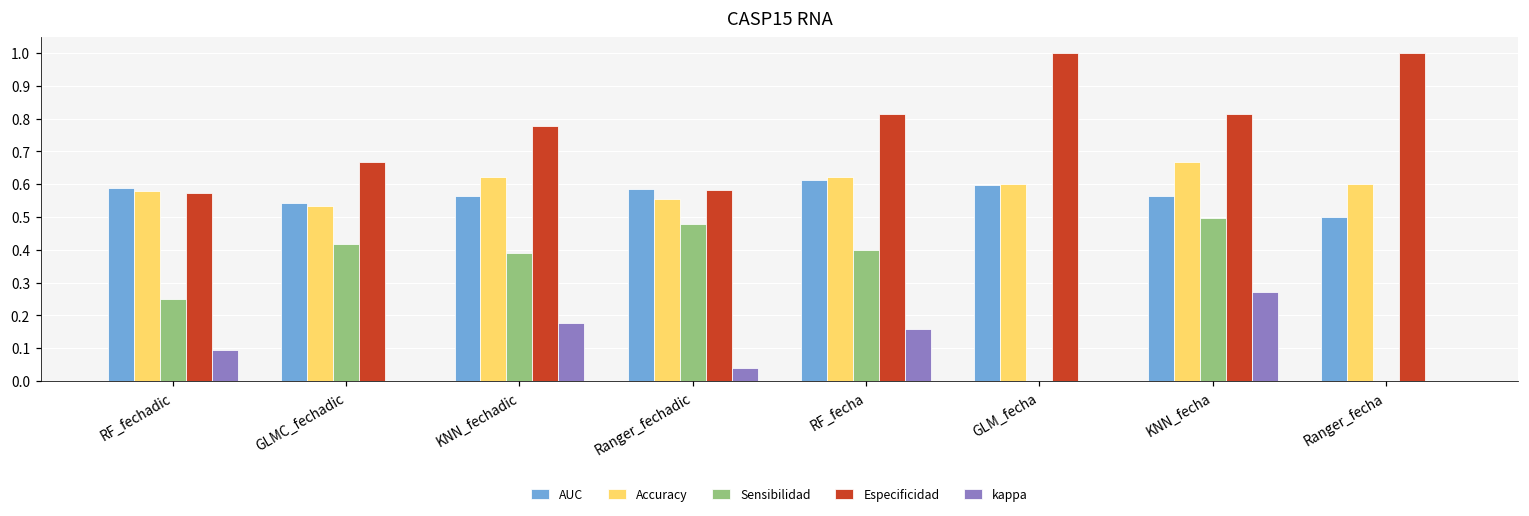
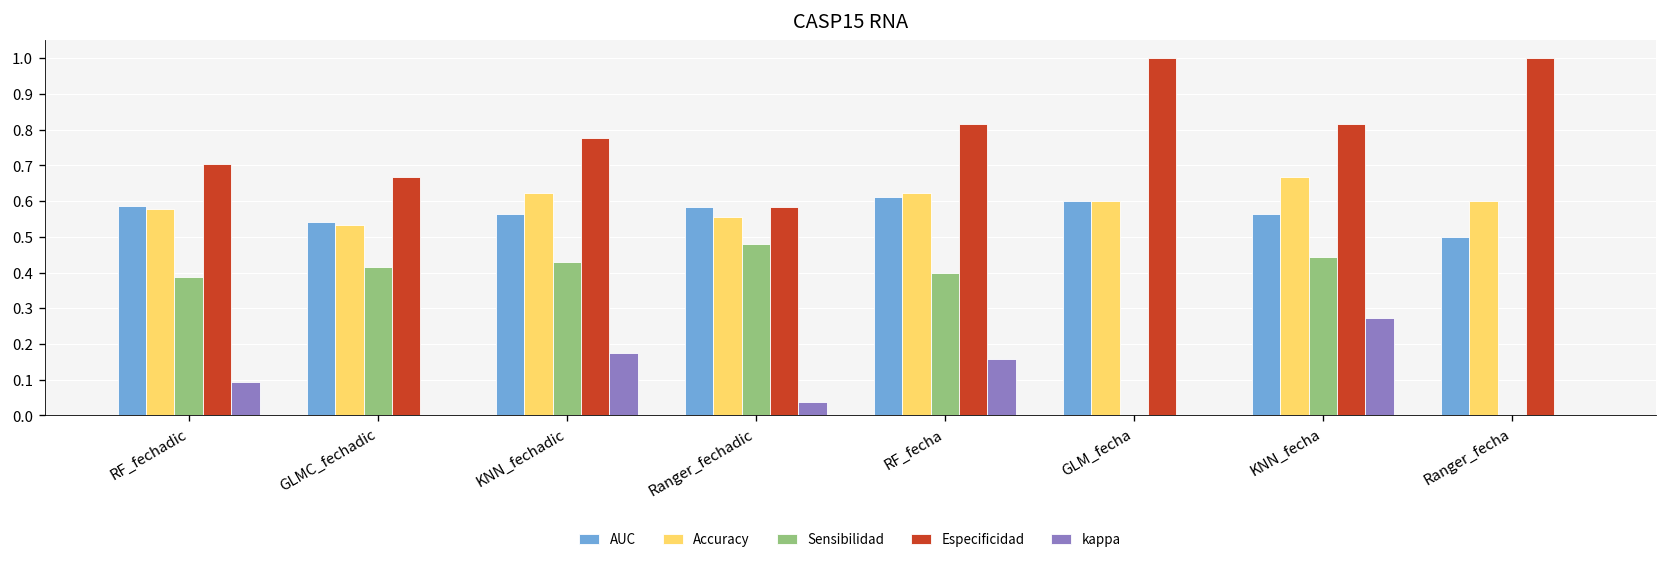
  {
    "Accuracy": {
      "RF_fechadic": 0.58,
      "GLMC_fechadic": 0.53,
      "KNN_fechadic": 0.62,
      "Ranger_fechadic": 0.56,
      "RF_fecha": 0.62,
      "GLM_fecha": 0.60,
      "KNN_fecha": 0.67,
      "Ranger_fecha": 0.60
    },
    "Sensibilidad": {
-     "RF_fechadic": 0.25,
+     "RF_fechadic": 0.39,
      "GLMC_fechadic": 0.42,
-     "KNN_fechadic": 0.39,
+     "KNN_fechadic": 0.43,
      "Ranger_fechadic": 0.48,
      "RF_fecha": 0.40,
      "GLM_fecha": 0.00,
-     "KNN_fecha": 0.50,
+     "KNN_fecha": 0.44,
      "Ranger_fecha": 0.00
    },
    "Especificidad": {
-     "RF_fechadic": 0.57,
+     "RF_fechadic": 0.70,
      "GLMC_fechadic": 0.67,
      "KNN_fechadic": 0.78,
      "Ranger_fechadic": 0.58,
      "RF_fecha": 0.81,
      "GLM_fecha": 1.00,
      "KNN_fecha": 0.81,
      "Ranger_fecha": 1.00
    }
  }
